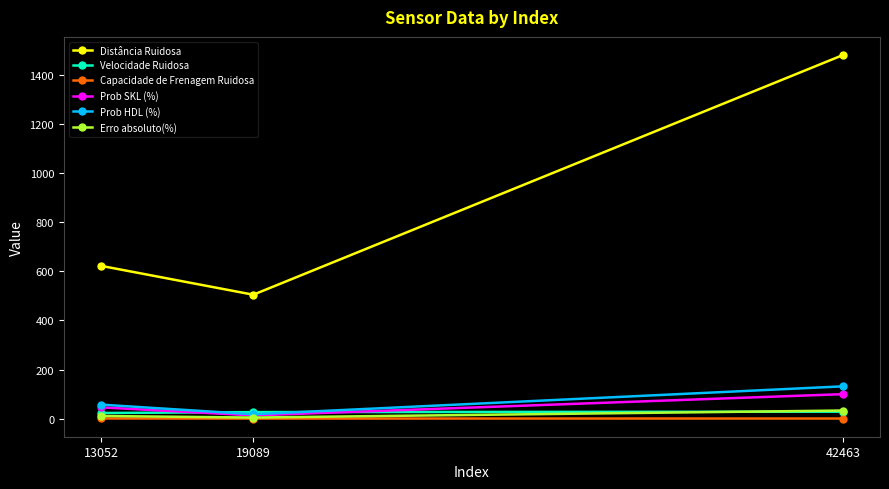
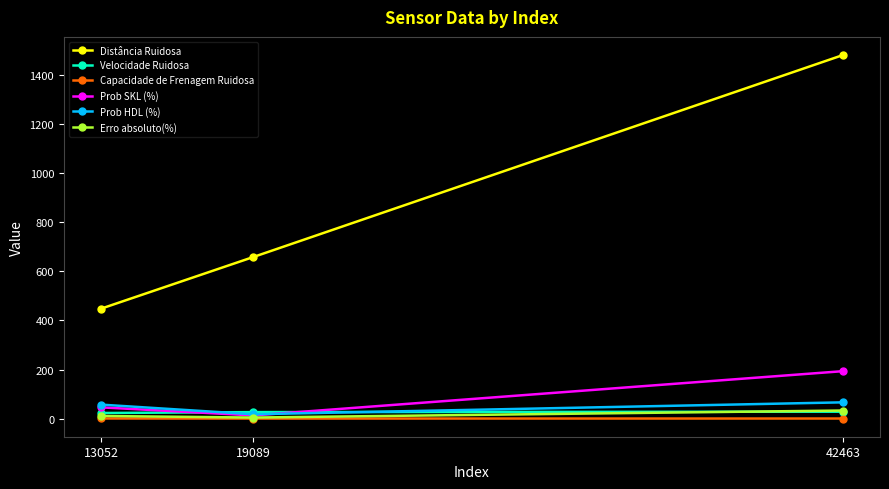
  {
    "Distância Ruidosa": {
-     "13052": 620,
-     "19089": 500,
+     "13052": 450,
+     "19089": 660,
      "42463": 1480
    },
    "Velocidade Ruidosa": {
      "13052": 20
    },
    "Capacidade de Frenagem Ruidosa": {
      "42463": 0
    },
    "Prob SKL (%)": {
      "13052": 50,
-     "42463": 100
+     "42463": 190
    },
    "Prob HDL (%)": {
      "13052": 60,
-     "42463": 130
+     "42463": 70
    }
  }
